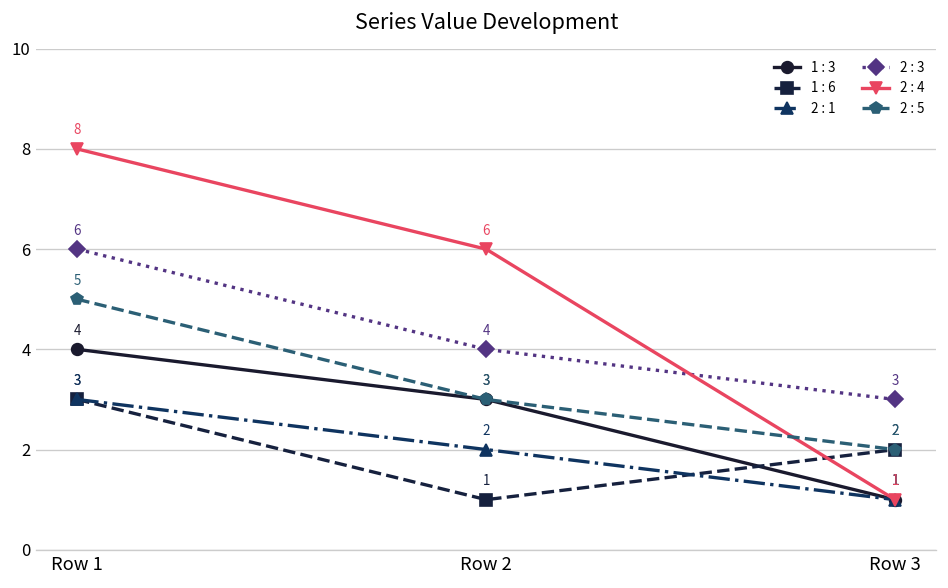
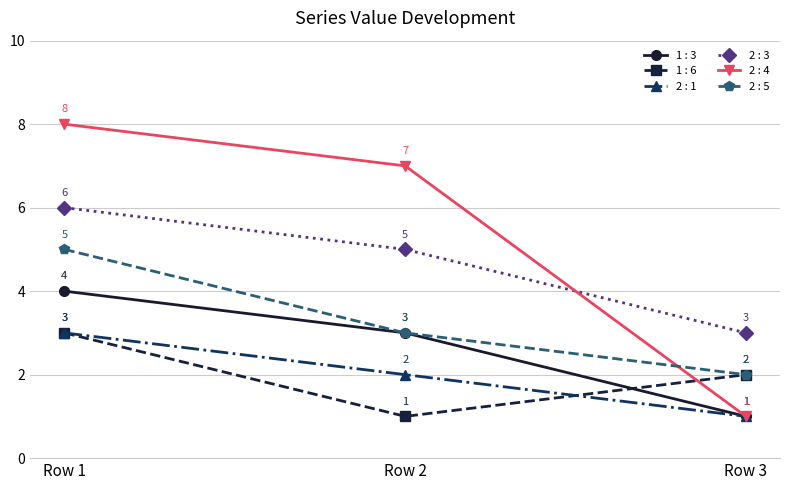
  {
    "2 : 3": {
      "Row 1": 6,
-     "Row 2": 4,
+     "Row 2": 5,
      "Row 3": 3
    },
    "2 : 4": {
      "Row 1": 8,
-     "Row 2": 6
+     "Row 2": 7
    }
  }
